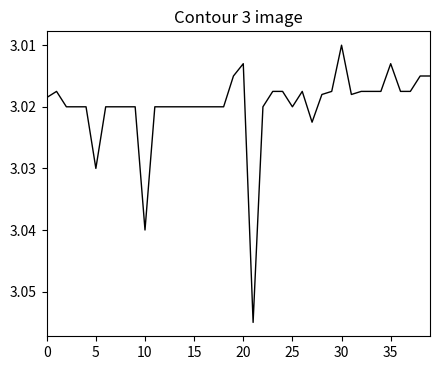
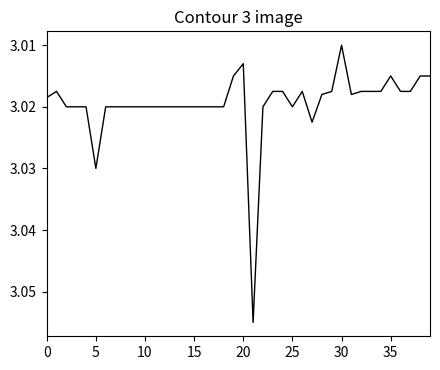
  {
    "0": 3.019,
    "5": 3.030,
-   "10": 3.04,
+   "10": 3.02,
    "15": 3.020,
    "20": 3.013,
    "25": 3.020,
    "30": 3.010,
-   "35": 3.013
+   "35": 3.015
  }
